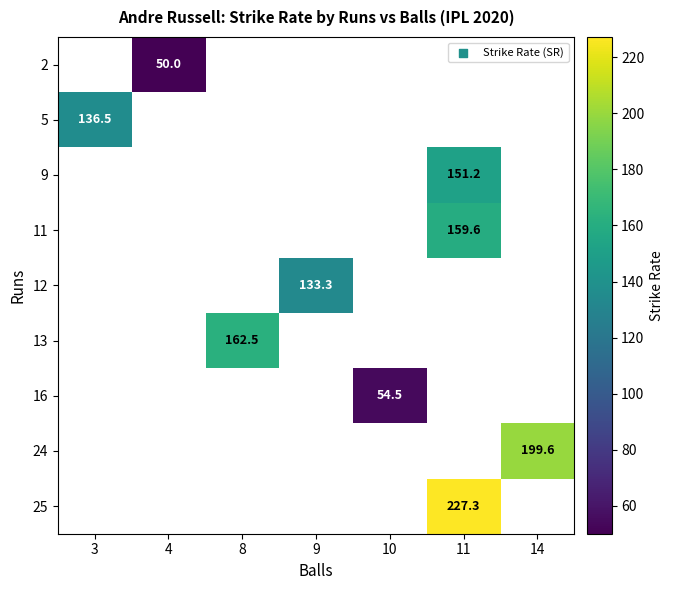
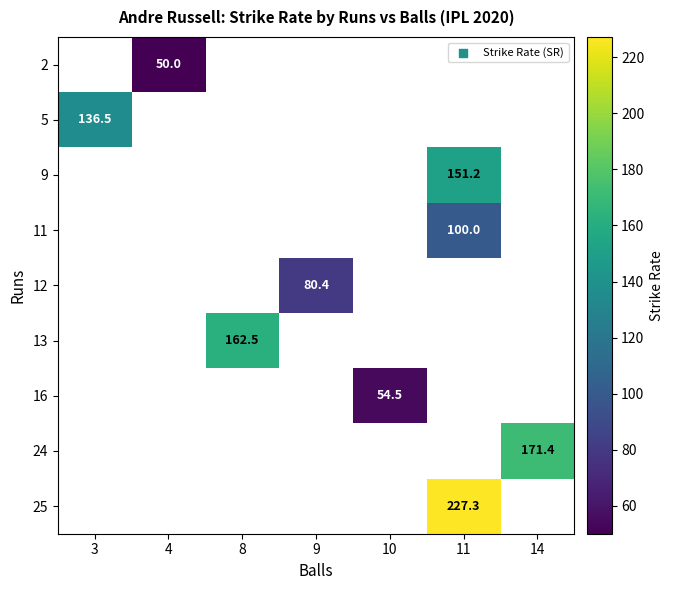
  {
    "2": {
      "4": 50.0
    },
    "5": {
      "3": 136.5
    },
    "9": {
      "11": 151.2
    },
    "11": {
-     "11": 159.6
+     "11": 100.0
    },
    "12": {
-     "9": 133.3
+     "9": 80.4
    },
    "13": {
      "8": 162.5
    },
    "16": {
      "10": 54.5
    },
    "24": {
-     "14": 199.6
+     "14": 171.4
    },
    "25": {
      "11": 227.3
    }
  }
